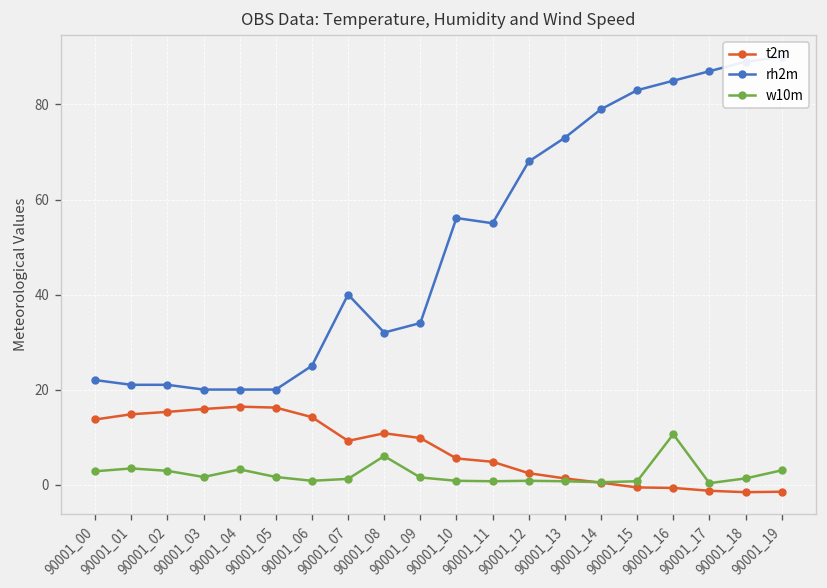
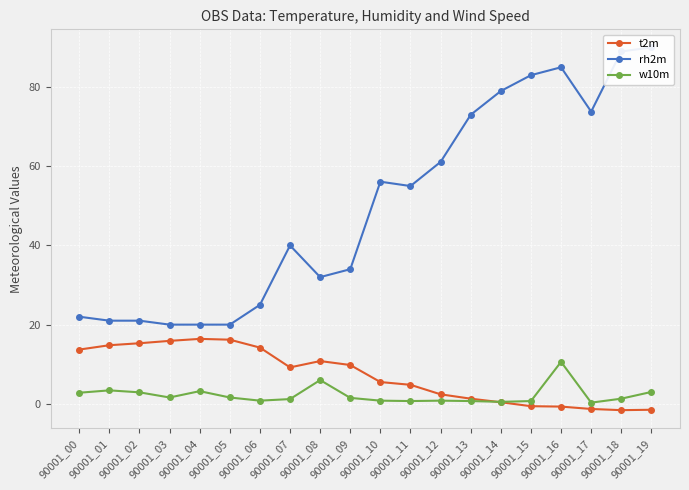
  {
    "t2m": {
      "90001_00": 14,
      "90001_01": 15,
      "90001_02": 15,
      "90001_03": 16,
      "90001_04": 16,
      "90001_05": 16,
      "90001_06": 14,
      "90001_07": 9,
      "90001_08": 11,
      "90001_09": 10,
      "90001_10": 6,
      "90001_11": 5,
      "90001_12": 2,
      "90001_15": -1,
      "90001_16": -1,
      "90001_17": -1,
      "90001_18": -2,
      "90001_19": -2
    },
    "rh2m": {
      "90001_00": 22,
      "90001_01": 21,
      "90001_02": 21,
      "90001_03": 20,
      "90001_04": 20,
      "90001_05": 20,
      "90001_06": 25,
      "90001_07": 40,
      "90001_08": 32,
      "90001_09": 34,
      "90001_10": 56,
      "90001_11": 55,
-     "90001_12": 68,
+     "90001_12": 61,
      "90001_13": 73,
      "90001_14": 79,
      "90001_15": 83,
      "90001_16": 85,
-     "90001_17": 87
+     "90001_17": 74
    },
    "w10m": {
      "90001_00": 3,
      "90001_01": 3,
      "90001_02": 3,
      "90001_03": 2,
      "90001_04": 3,
      "90001_05": 2,
      "90001_06": 1,
      "90001_07": 1,
      "90001_08": 6,
      "90001_09": 2,
      "90001_10": 1,
      "90001_11": 1,
      "90001_12": 1,
      "90001_15": 1,
      "90001_16": 11,
      "90001_17": 0,
      "90001_18": 1,
      "90001_19": 3
    }
  }
